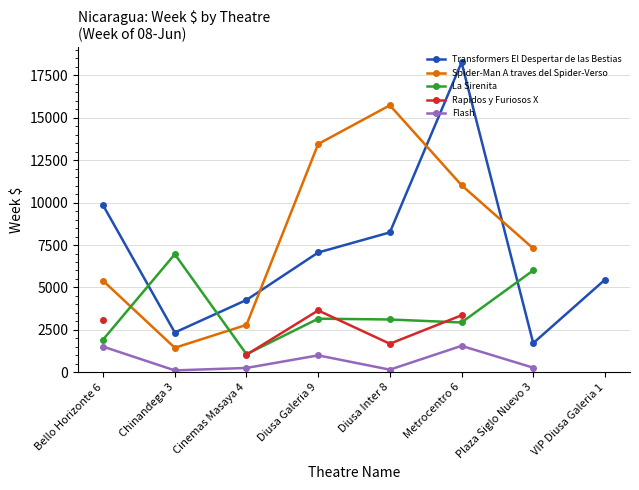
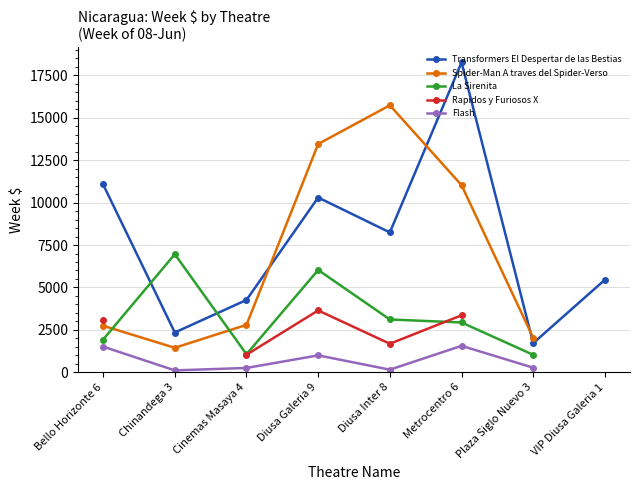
  {
    "Transformers El Despertar de las Bestias": {
-     "Bello Horizonte 6": 9800,
+     "Bello Horizonte 6": 11100,
      "Chinandega 3": 2300,
      "Cinemas Masaya 4": 4300,
-     "Diusa Galeria 9": 7100,
+     "Diusa Galeria 9": 10300,
      "Diusa Inter 8": 8200,
      "Metrocentro 6": 18300,
      "Plaza Siglo Nuevo 3": 1700,
      "VIP Diusa Galeria 1": 5500
    },
    "Spider-Man A traves del Spider-Verso": {
-     "Bello Horizonte 6": 5400,
+     "Bello Horizonte 6": 2700,
      "Chinandega 3": 1400,
      "Cinemas Masaya 4": 2800,
      "Diusa Galeria 9": 13500,
      "Diusa Inter 8": 15700,
      "Metrocentro 6": 11000,
-     "Plaza Siglo Nuevo 3": 7300
+     "Plaza Siglo Nuevo 3": 2000
    },
    "La Sirenita": {
      "Bello Horizonte 6": 1900,
      "Chinandega 3": 7000,
-     "Diusa Galeria 9": 3200,
+     "Diusa Galeria 9": 6000,
      "Diusa Inter 8": 3100,
      "Metrocentro 6": 2900,
-     "Plaza Siglo Nuevo 3": 6000
+     "Plaza Siglo Nuevo 3": 1000
    },
    "Rapidos y Furiosos X": {
      "Bello Horizonte 6": 3100,
      "Diusa Galeria 9": 3600,
      "Diusa Inter 8": 1700,
      "Metrocentro 6": 3400
    },
    "Flash": {
      "Bello Horizonte 6": 1500,
      "Chinandega 3": 100,
      "Cinemas Masaya 4": 300,
      "Diusa Galeria 9": 1000,
      "Diusa Inter 8": 200,
      "Metrocentro 6": 1600,
      "Plaza Siglo Nuevo 3": 300
    }
  }
